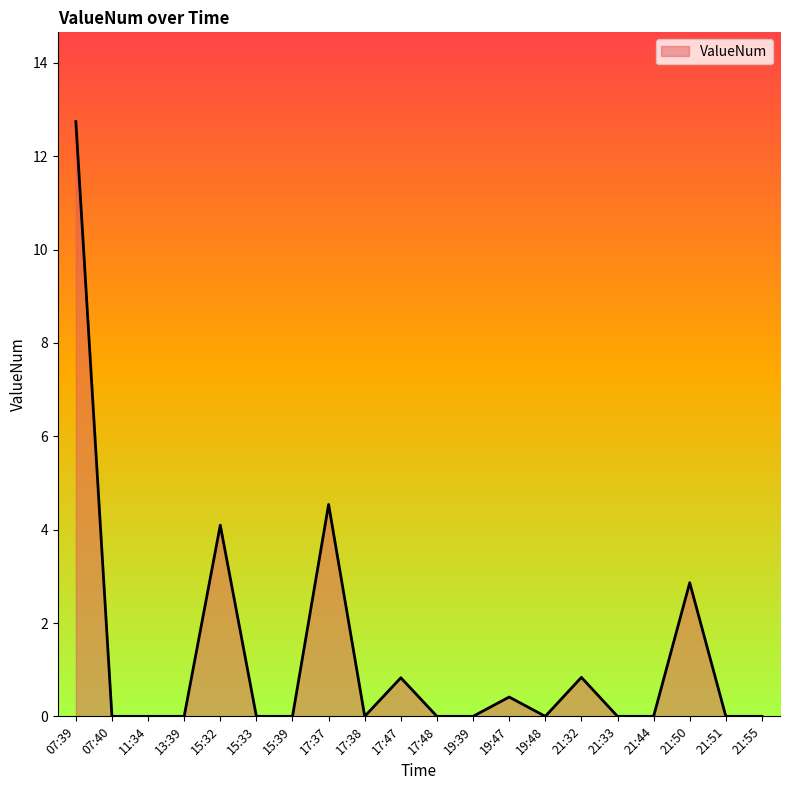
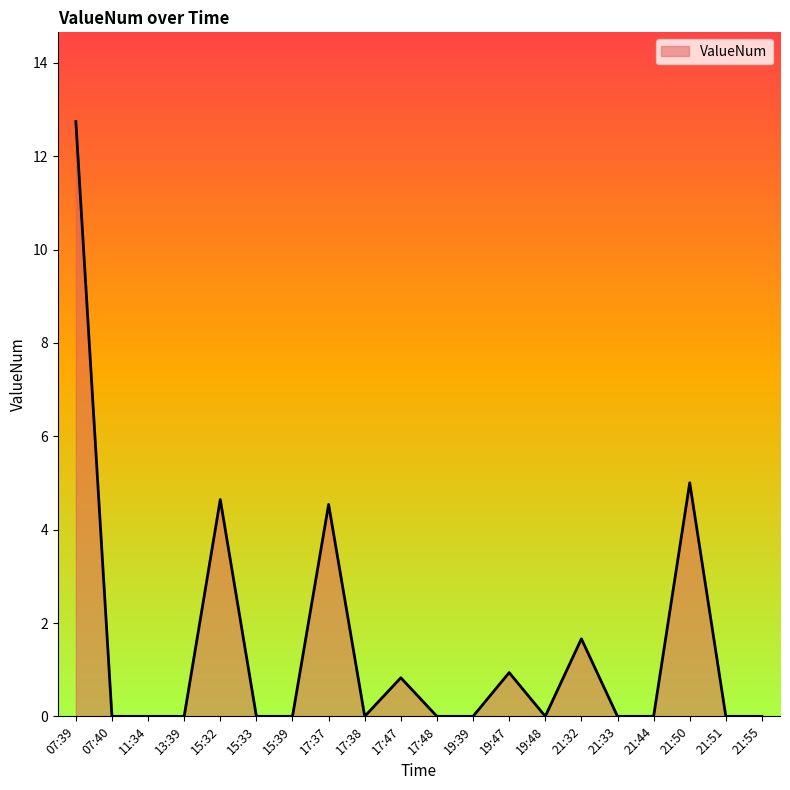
  {
    "07:39": 12.7,
    "07:40": 0.0,
    "11:34": 0.0,
    "13:39": 0.0,
-   "15:32": 4.1,
+   "15:32": 4.6,
    "15:33": 0.0,
    "15:39": 0.0,
    "17:37": 4.5,
    "17:38": 0.0,
    "17:47": 0.8,
    "17:48": 0.0,
    "19:39": 0.0,
-   "19:47": 0.4,
+   "19:47": 0.9,
    "19:48": 0.0,
-   "21:32": 0.8,
+   "21:32": 1.7,
    "21:33": 0.0,
    "21:44": 0.0,
-   "21:50": 2.9,
+   "21:50": 5.0,
    "21:51": 0.0,
    "21:55": 0.0
  }
